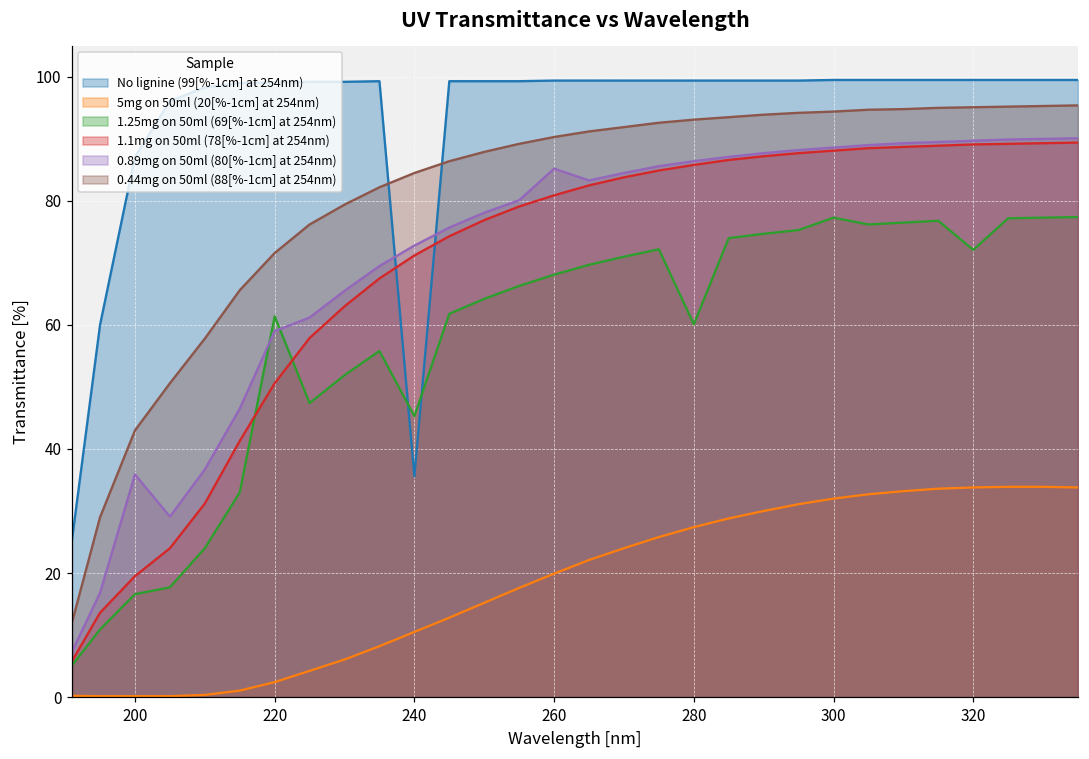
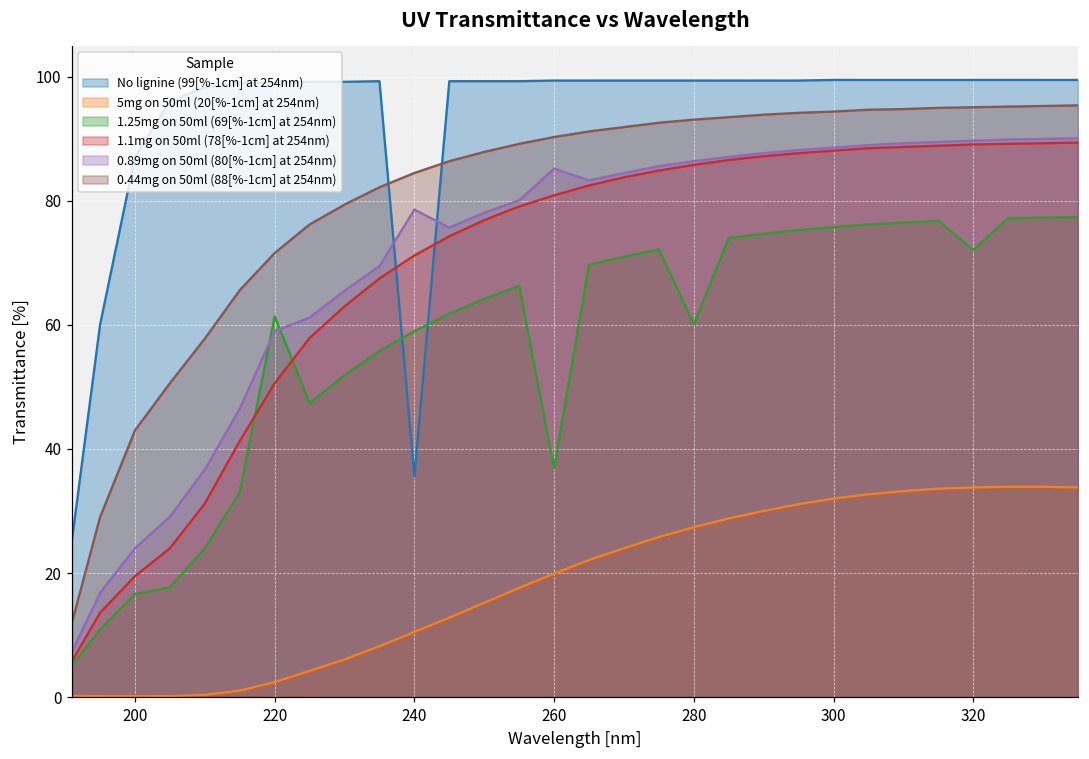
  {
    "No lignine (99[%-1cm] at 254nm)": {
      "240": 36,
      "260": 99,
      "280": 99,
      "300": 100,
      "320": 100
    },
    "1.25mg on 50ml (69[%-1cm] at 254nm)": {
      "200": 17,
      "220": 61,
-     "240": 45,
-     "260": 68,
+     "240": 59,
+     "260": 37,
      "280": 60,
-     "300": 77,
+     "300": 76,
      "320": 72
    },
    "0.89mg on 50ml (80[%-1cm] at 254nm)": {
-     "200": 36,
+     "200": 24,
      "220": 59,
-     "240": 73,
+     "240": 79,
      "260": 85,
      "280": 86,
      "300": 89,
      "320": 90
    }
  }
